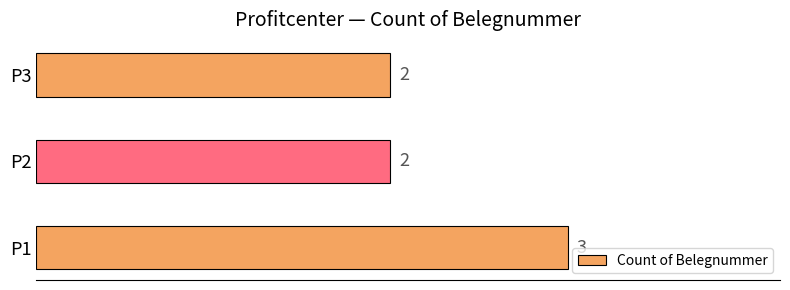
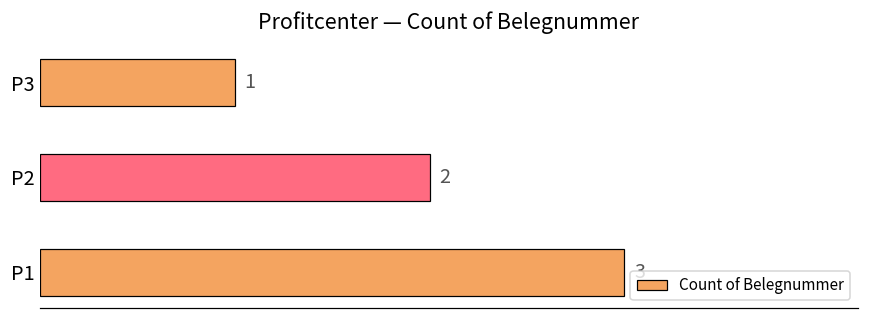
  {
-   "P3": 2,
+   "P3": 1,
    "P2": 2
  }
